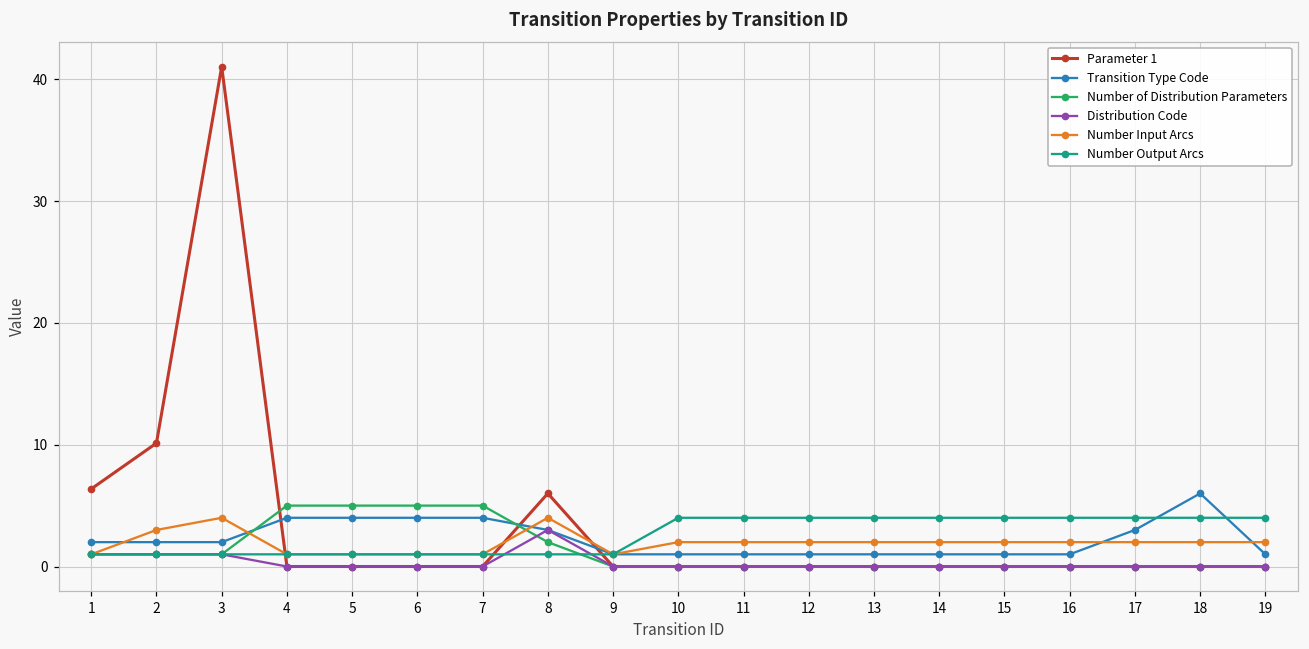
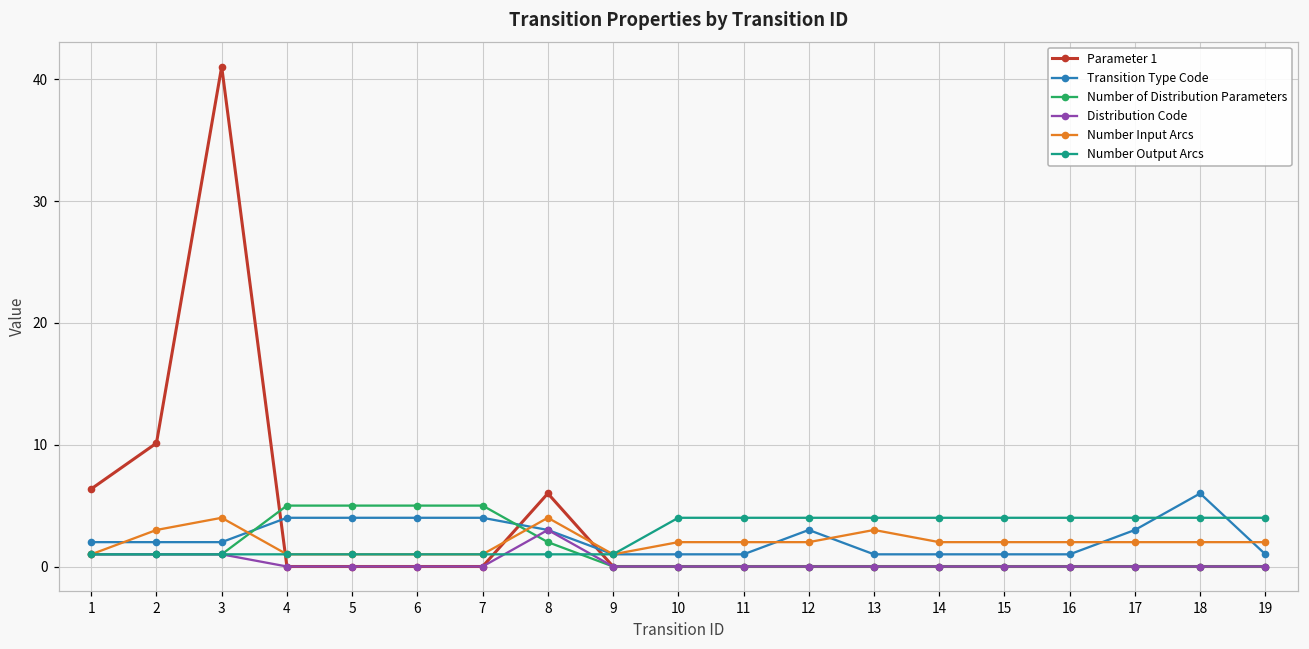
  {
    "Parameter 1": {
      "1": 6.4,
      "2": 10,
      "3": 41,
      "8": 6
    },
    "Transition Type Code": {
      "1": 2,
      "2": 2,
      "3": 2,
      "4": 4,
      "5": 4,
      "6": 4,
      "7": 4,
      "10": 1,
      "11": 1,
-     "12": 1,
+     "12": 3,
      "13": 1,
      "14": 1,
      "15": 1,
      "16": 1,
      "17": 3,
      "18": 6,
      "19": 1
    },
    "Number Input Arcs": {
      "2": 3,
      "3": 4,
      "8": 4,
      "10": 2,
      "11": 2,
      "12": 2,
-     "13": 2,
+     "13": 3,
      "14": 2,
      "15": 2,
      "16": 2,
      "17": 2,
      "18": 2,
      "19": 2
    }
  }
